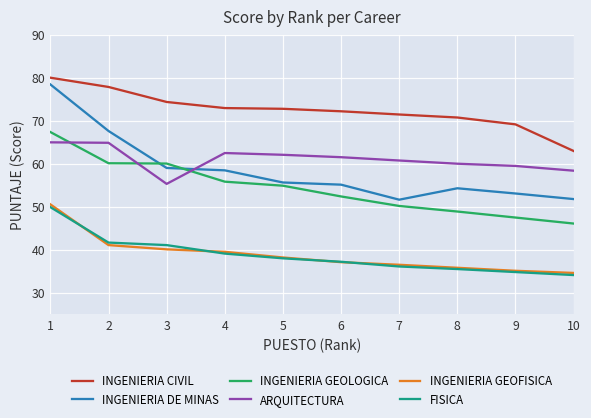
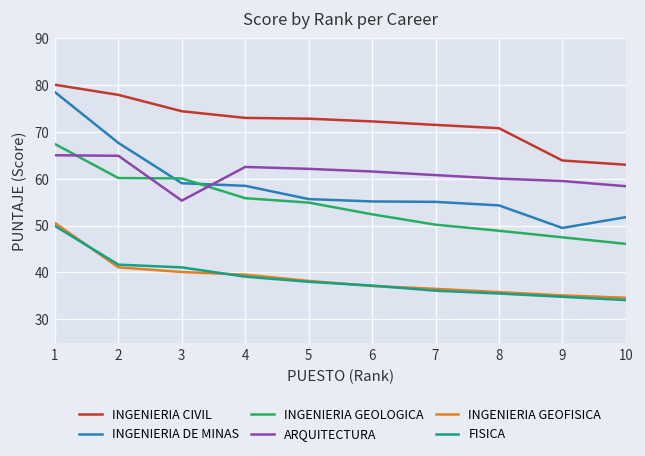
  {
    "INGENIERIA CIVIL": {
      "1": 80,
      "2": 78,
      "3": 74,
      "4": 73,
      "5": 73,
      "6": 72,
      "7": 72,
      "8": 71,
-     "9": 69,
+     "9": 64,
      "10": 63
    },
    "INGENIERIA DE MINAS": {
      "1": 79,
      "2": 68,
      "3": 59,
      "4": 58,
      "5": 56,
      "6": 55,
-     "7": 52,
+     "7": 55,
      "8": 54,
-     "9": 53,
+     "9": 50,
      "10": 52
    },
    "ARQUITECTURA": {
      "1": 65,
      "2": 65,
      "3": 55,
      "4": 63,
      "5": 62,
      "6": 62,
      "7": 61,
      "8": 60,
      "9": 60,
      "10": 58
    },
    "INGENIERIA GEOFISICA": {
      "3": 40
    }
  }
